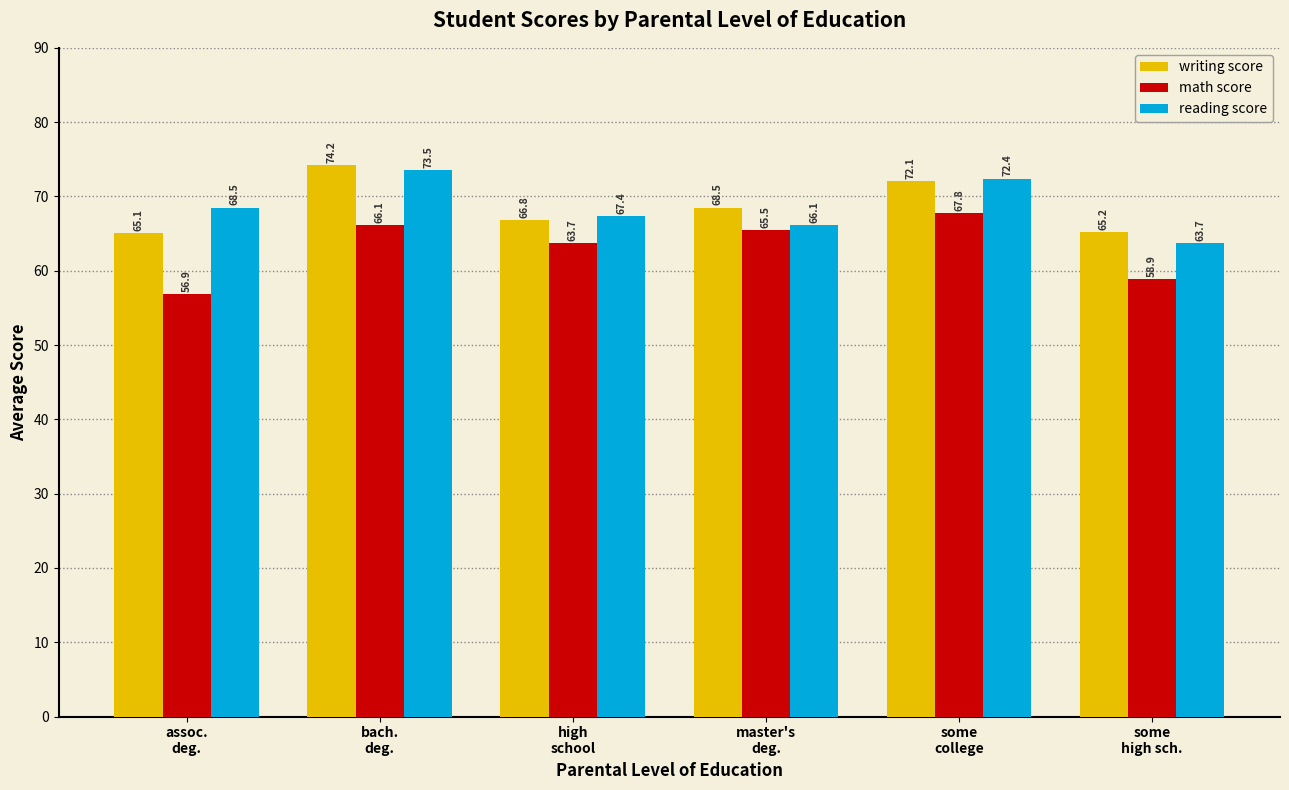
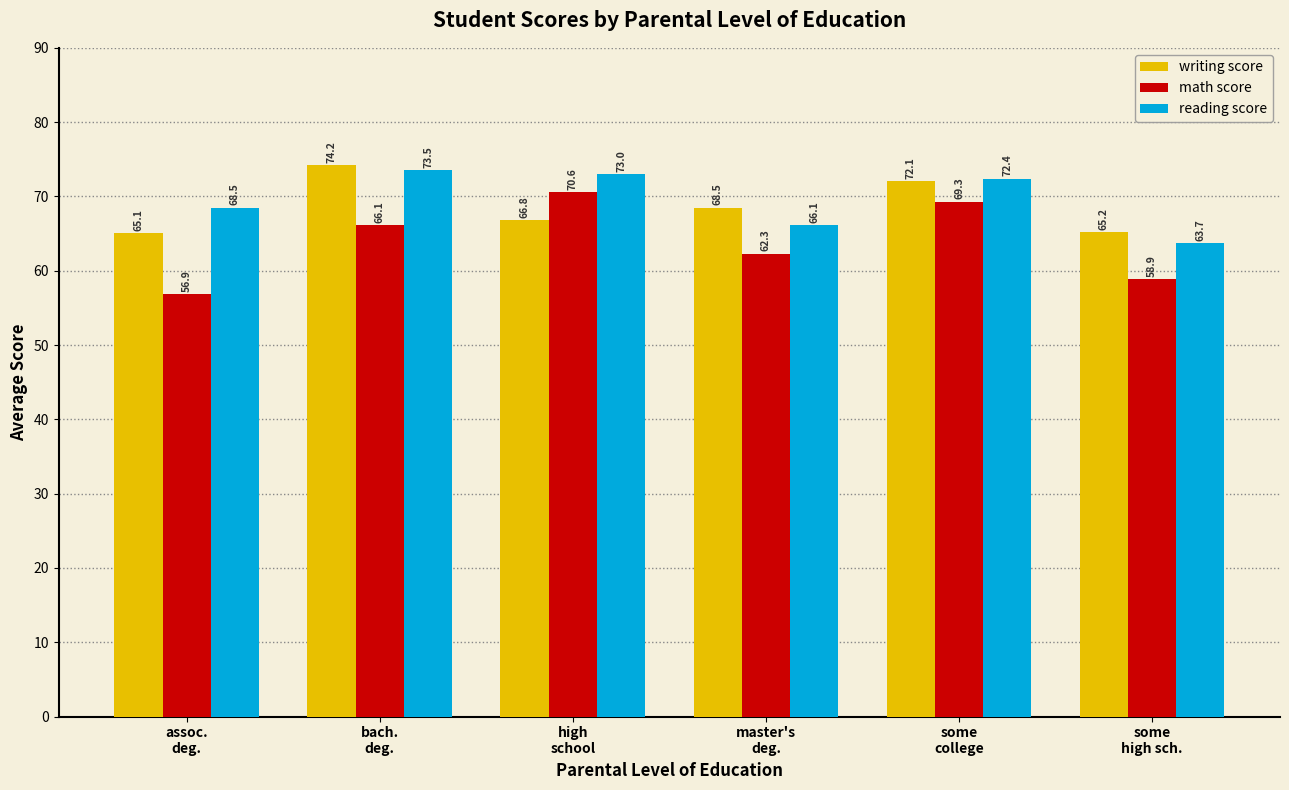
  {
    "writing score": {
      "assoc. deg.": 65.1,
      "bach. deg.": 74.2,
      "high school": 66.8,
      "master's deg.": 68.5,
      "some college": 72.1,
      "some high sch.": 65.2
    },
    "math score": {
      "assoc. deg.": 56.9,
      "bach. deg.": 66.1,
-     "high school": 63.7,
-     "master's deg.": 65.5,
-     "some college": 67.8,
+     "high school": 70.6,
+     "master's deg.": 62.3,
+     "some college": 69.3,
      "some high sch.": 58.9
    },
    "reading score": {
      "assoc. deg.": 68.5,
      "bach. deg.": 73.5,
-     "high school": 67.4,
+     "high school": 73.0,
      "master's deg.": 66.1,
      "some college": 72.4,
      "some high sch.": 63.7
    }
  }
